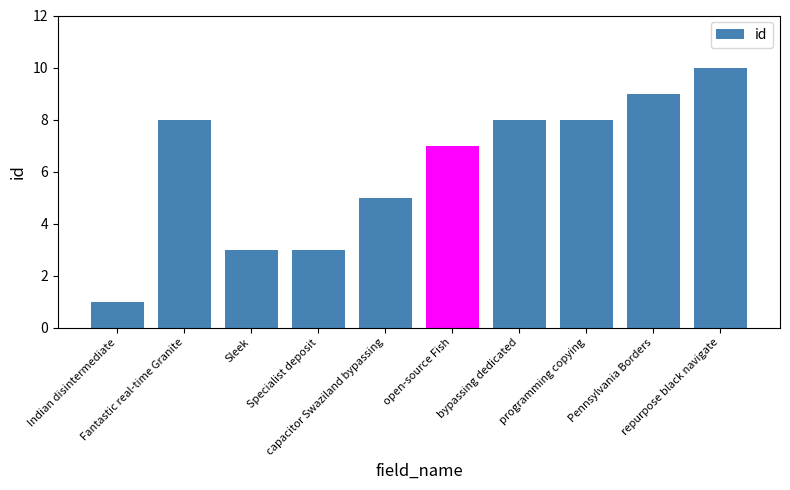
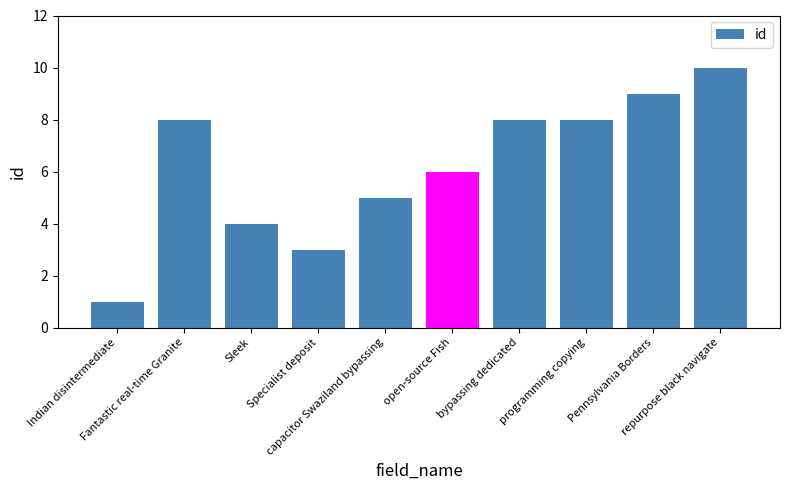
  {
    "Indian disintermediate": 1,
    "Fantastic real-time Granite": 8,
-   "Sleek": 3,
+   "Sleek": 4,
    "Specialist deposit": 3,
    "capacitor Swaziland bypassing": 5,
-   "open-source Fish": 7,
+   "open-source Fish": 6,
    "bypassing dedicated": 8,
    "programming copying": 8,
    "Pennsylvania Borders": 9,
    "repurpose black navigate": 10
  }
